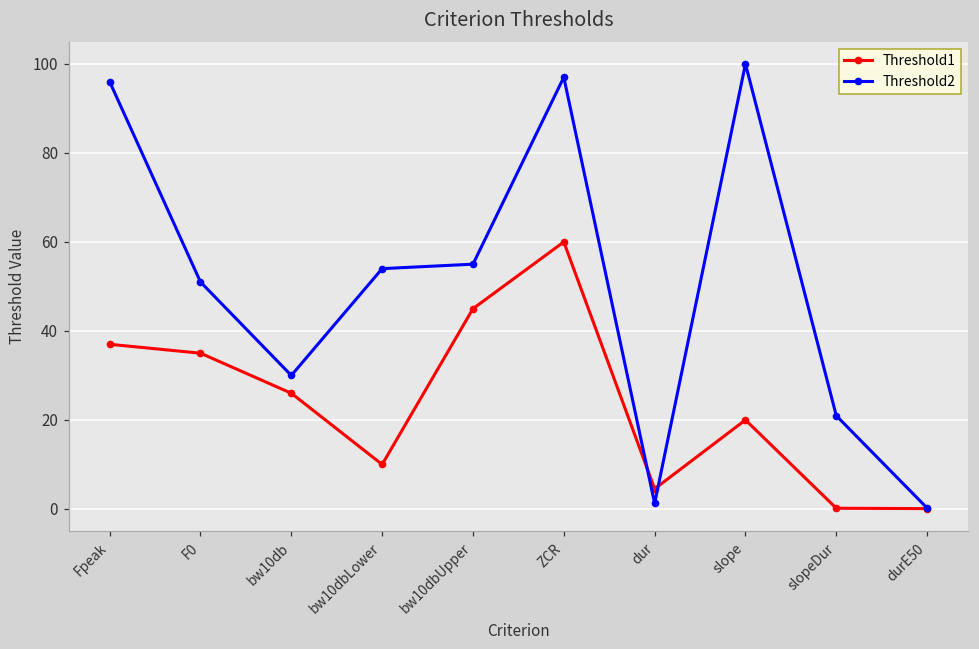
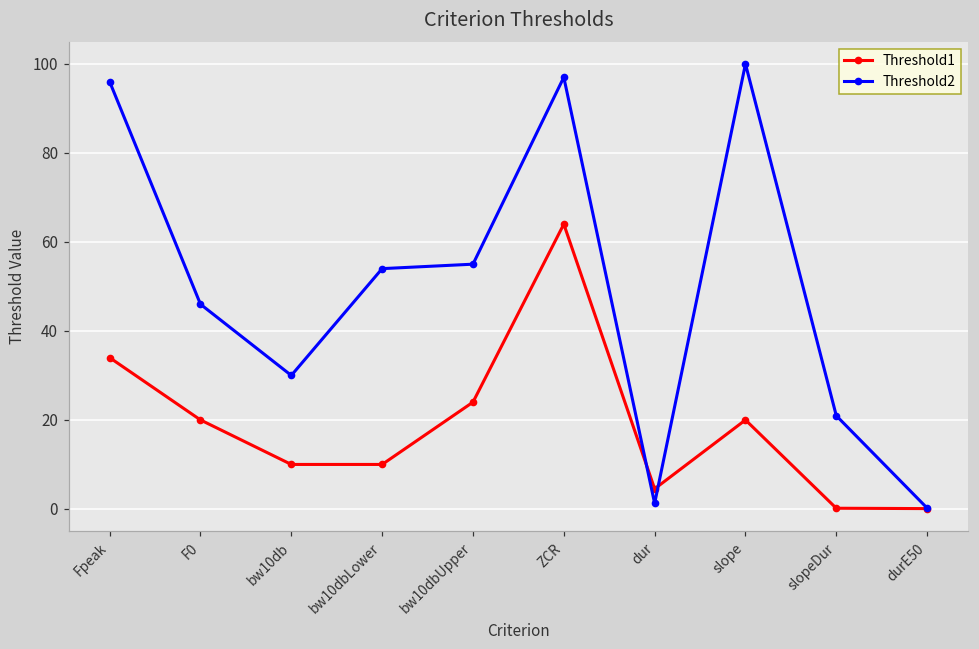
  {
    "Threshold1": {
-     "Fpeak": 37,
-     "F0": 35,
-     "bw10db": 26,
+     "Fpeak": 34,
+     "F0": 20,
+     "bw10db": 10,
      "bw10dbLower": 10,
-     "bw10dbUpper": 45,
-     "ZCR": 60,
+     "bw10dbUpper": 24,
+     "ZCR": 64,
      "dur": 5,
      "slope": 20,
      "slopeDur": 0
    },
    "Threshold2": {
      "Fpeak": 96,
-     "F0": 51,
+     "F0": 46,
      "bw10db": 30,
      "bw10dbLower": 54,
      "bw10dbUpper": 55,
      "ZCR": 97,
      "dur": 1,
      "slope": 100,
      "slopeDur": 21
    }
  }
